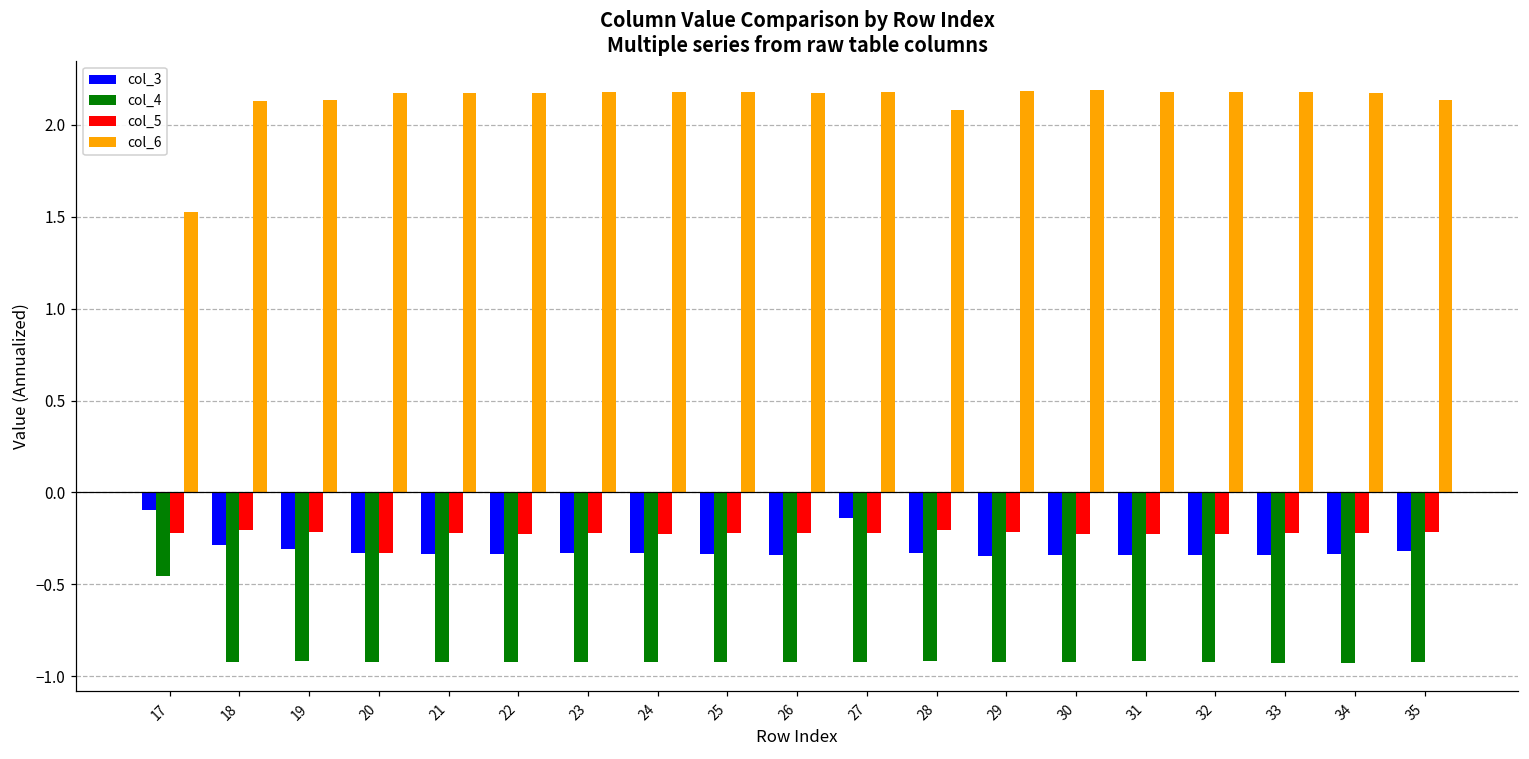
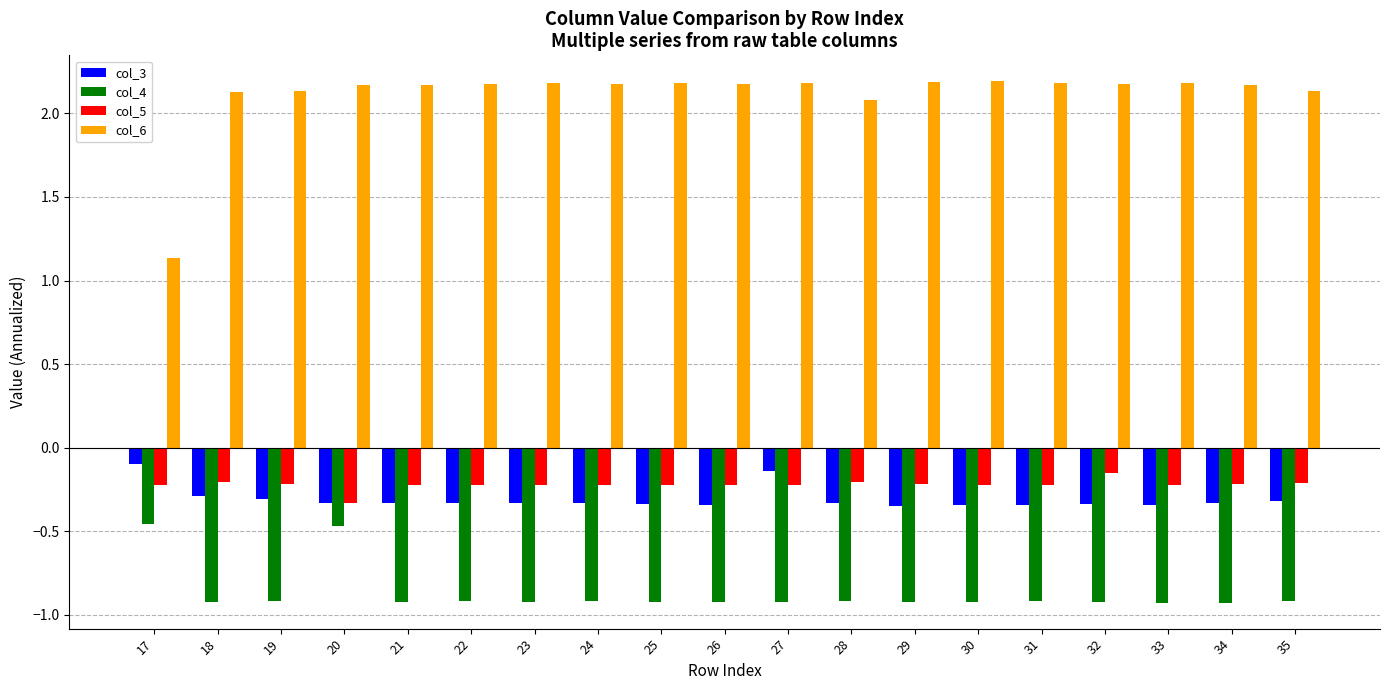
  {
    "col_3": {
      "17": -0.10,
      "18": -0.29,
      "19": -0.31,
      "20": -0.33,
      "21": -0.33,
      "22": -0.33,
      "23": -0.33,
      "24": -0.33,
      "25": -0.34,
      "26": -0.34,
      "27": -0.14,
      "28": -0.33,
      "29": -0.35,
      "30": -0.34,
      "31": -0.34,
      "32": -0.34,
      "33": -0.34,
      "34": -0.33,
      "35": -0.32
    },
    "col_4": {
      "17": -0.46,
      "18": -0.92,
      "19": -0.92,
-     "20": -0.92,
+     "20": -0.47,
      "21": -0.92,
      "22": -0.92,
      "23": -0.92,
      "24": -0.92,
      "25": -0.92,
      "26": -0.92,
      "27": -0.92,
      "28": -0.92,
      "29": -0.92,
      "30": -0.92,
      "31": -0.92,
      "32": -0.92,
      "33": -0.93,
      "34": -0.93,
      "35": -0.92
    },
    "col_5": {
      "17": -0.22,
      "18": -0.20,
      "19": -0.22,
      "20": -0.33,
      "21": -0.22,
      "22": -0.22,
      "23": -0.22,
      "24": -0.22,
      "25": -0.22,
      "26": -0.22,
      "27": -0.22,
      "28": -0.21,
      "29": -0.22,
      "30": -0.22,
      "31": -0.22,
-     "32": -0.22,
+     "32": -0.15,
      "33": -0.22,
      "34": -0.22,
      "35": -0.21
    },
    "col_6": {
-     "17": 1.52,
+     "17": 1.14,
      "18": 2.13,
      "19": 2.14,
      "20": 2.17,
      "21": 2.17,
      "22": 2.18,
      "23": 2.18,
      "24": 2.18,
      "25": 2.18,
      "26": 2.17,
      "27": 2.18,
      "28": 2.08,
      "29": 2.19,
      "30": 2.19,
      "31": 2.18,
      "32": 2.18,
      "33": 2.18,
      "34": 2.17,
      "35": 2.14
    }
  }
